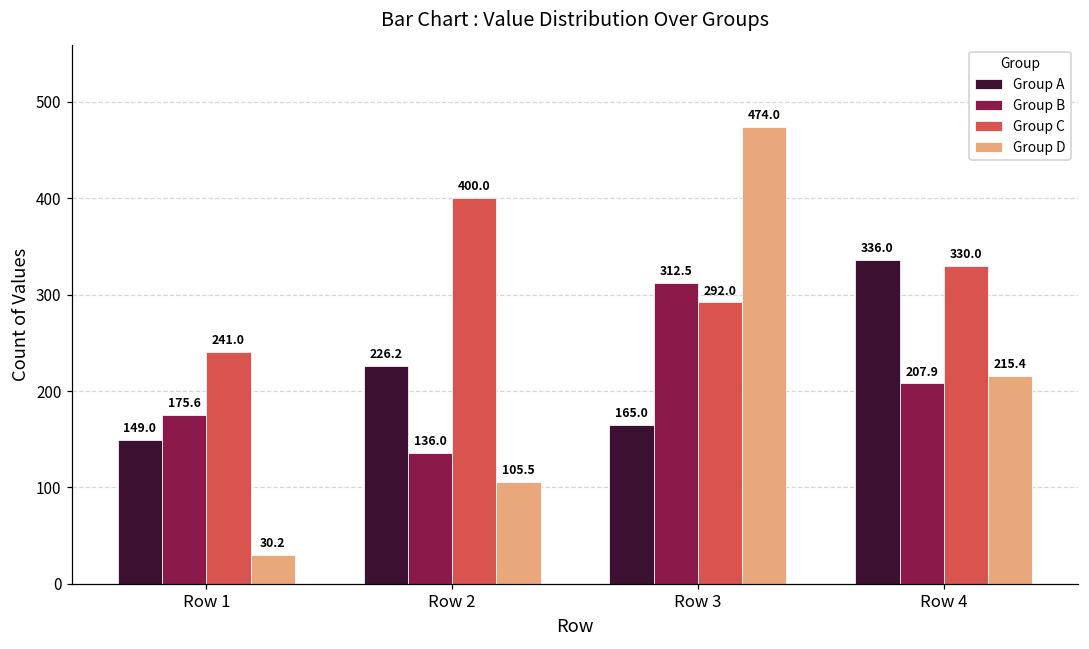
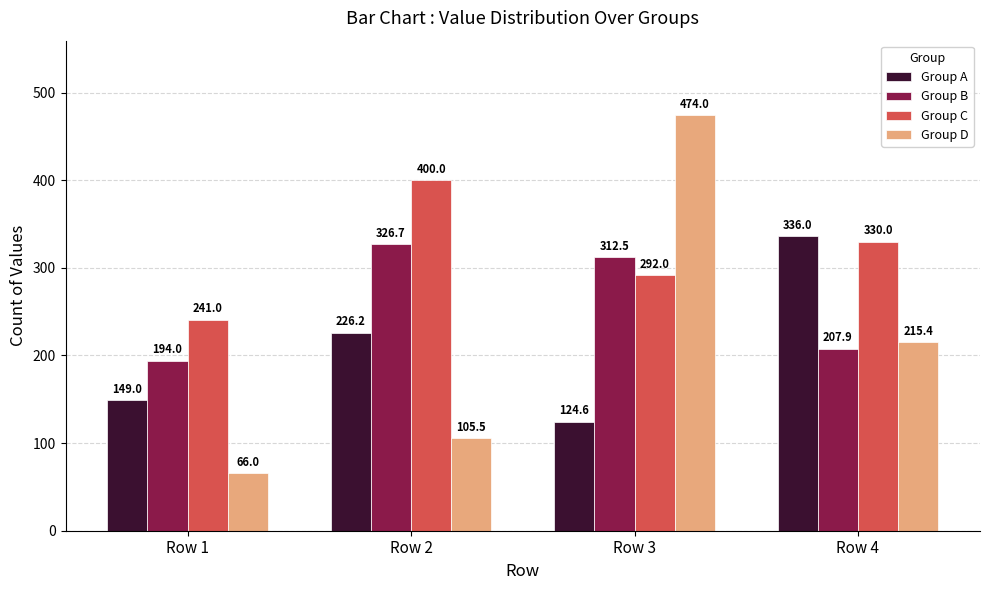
  {
    "Group A": {
      "Row 1": 149.0,
      "Row 2": 226.2,
-     "Row 3": 165.0,
+     "Row 3": 124.6,
      "Row 4": 336.0
    },
    "Group B": {
-     "Row 1": 175.6,
-     "Row 2": 136.0,
+     "Row 1": 194.0,
+     "Row 2": 326.7,
      "Row 3": 312.5,
      "Row 4": 207.9
    },
    "Group C": {
      "Row 1": 241.0,
      "Row 2": 400.0,
      "Row 3": 292.0,
      "Row 4": 330.0
    },
    "Group D": {
-     "Row 1": 30.2,
+     "Row 1": 66.0,
      "Row 2": 105.5,
      "Row 3": 474.0,
      "Row 4": 215.4
    }
  }
